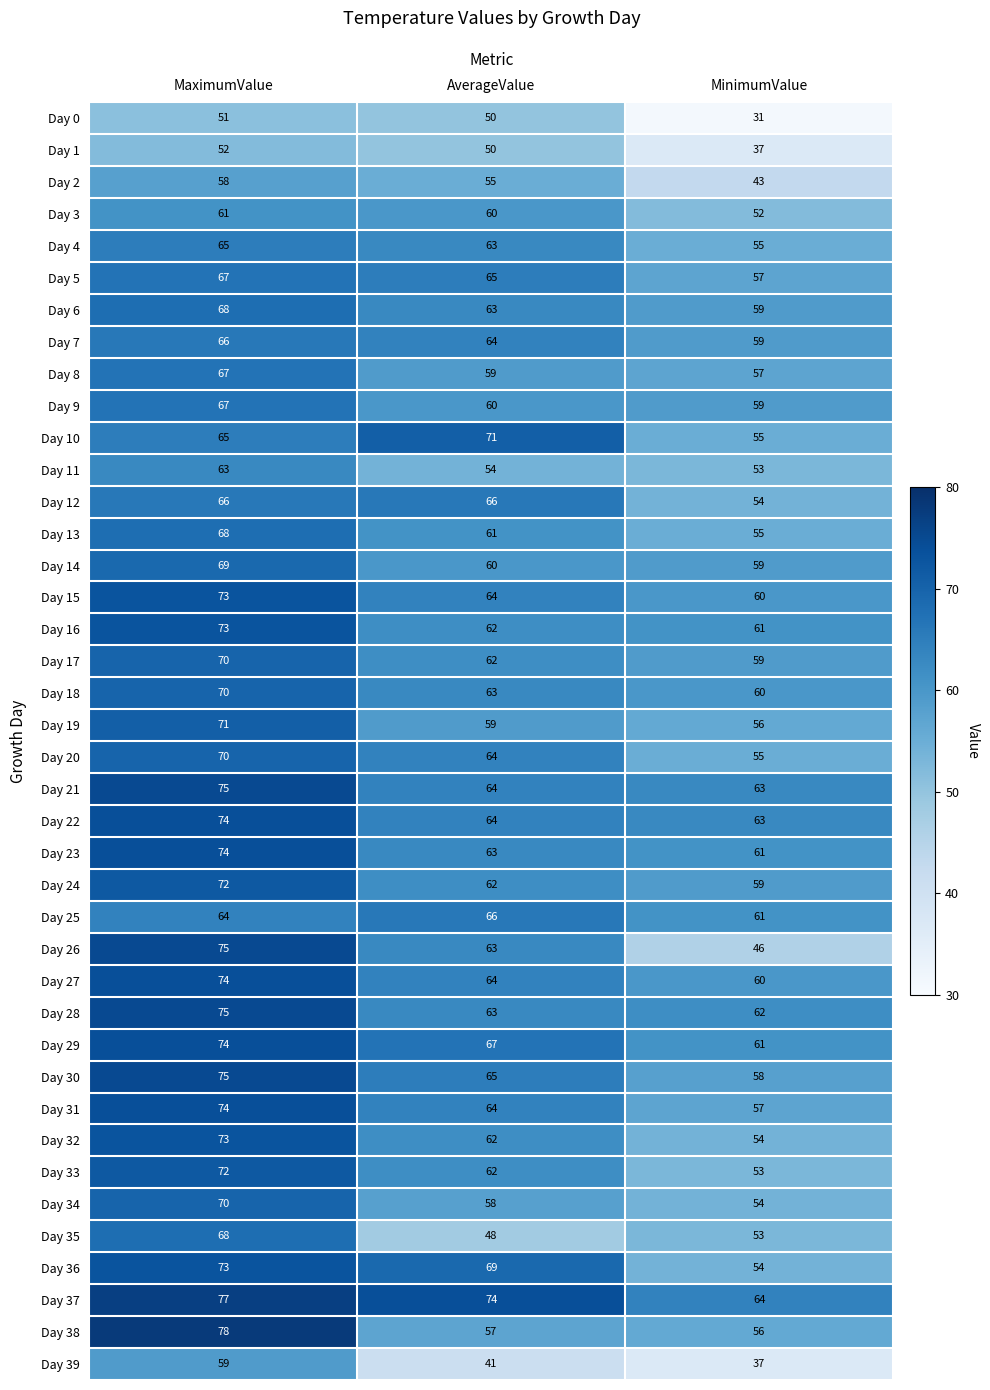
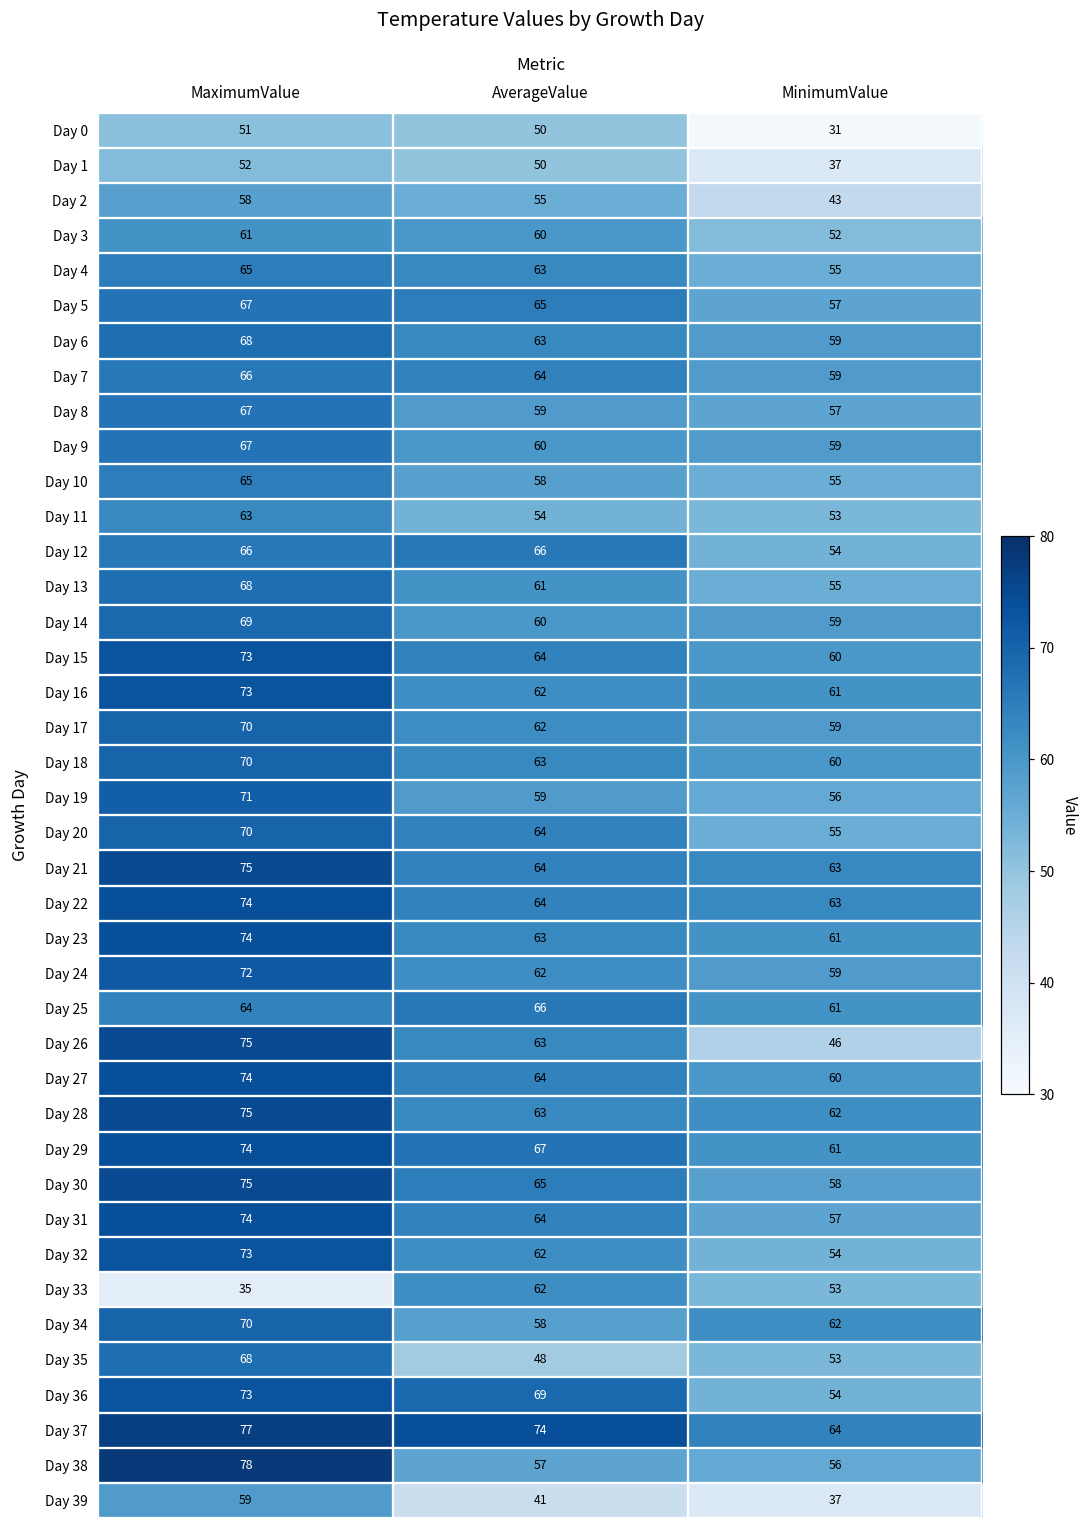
  {
    "Day 0": {
      "MaximumValue": 51,
      "AverageValue": 50,
      "MinimumValue": 31
    },
    "Day 1": {
      "MaximumValue": 52,
      "AverageValue": 50,
      "MinimumValue": 37
    },
    "Day 2": {
      "MaximumValue": 58,
      "AverageValue": 55,
      "MinimumValue": 43
    },
    "Day 3": {
      "MaximumValue": 61,
      "AverageValue": 60,
      "MinimumValue": 52
    },
    "Day 4": {
      "MaximumValue": 65,
      "AverageValue": 63,
      "MinimumValue": 55
    },
    "Day 5": {
      "MaximumValue": 67,
      "AverageValue": 65,
      "MinimumValue": 57
    },
    "Day 6": {
      "MaximumValue": 68,
      "AverageValue": 63,
      "MinimumValue": 59
    },
    "Day 7": {
      "MaximumValue": 66,
      "AverageValue": 64,
      "MinimumValue": 59
    },
    "Day 8": {
      "MaximumValue": 67,
      "AverageValue": 59,
      "MinimumValue": 57
    },
    "Day 9": {
      "MaximumValue": 67,
      "AverageValue": 60,
      "MinimumValue": 59
    },
    "Day 10": {
      "MaximumValue": 65,
-     "AverageValue": 71,
+     "AverageValue": 58,
      "MinimumValue": 55
    },
    "Day 11": {
      "MaximumValue": 63,
      "AverageValue": 54,
      "MinimumValue": 53
    },
    "Day 12": {
      "MaximumValue": 66,
      "AverageValue": 66,
      "MinimumValue": 54
    },
    "Day 13": {
      "MaximumValue": 68,
      "AverageValue": 61,
      "MinimumValue": 55
    },
    "Day 14": {
      "MaximumValue": 69,
      "AverageValue": 60,
      "MinimumValue": 59
    },
    "Day 15": {
      "MaximumValue": 73,
      "AverageValue": 64,
      "MinimumValue": 60
    },
    "Day 16": {
      "MaximumValue": 73,
      "AverageValue": 62,
      "MinimumValue": 61
    },
    "Day 17": {
      "MaximumValue": 70,
      "AverageValue": 62,
      "MinimumValue": 59
    },
    "Day 18": {
      "MaximumValue": 70,
      "AverageValue": 63,
      "MinimumValue": 60
    },
    "Day 19": {
      "MaximumValue": 71,
      "AverageValue": 59,
      "MinimumValue": 56
    },
    "Day 20": {
      "MaximumValue": 70,
      "AverageValue": 64,
      "MinimumValue": 55
    },
    "Day 21": {
      "MaximumValue": 75,
      "AverageValue": 64,
      "MinimumValue": 63
    },
    "Day 22": {
      "MaximumValue": 74,
      "AverageValue": 64,
      "MinimumValue": 63
    },
    "Day 23": {
      "MaximumValue": 74,
      "AverageValue": 63,
      "MinimumValue": 61
    },
    "Day 24": {
      "MaximumValue": 72,
      "AverageValue": 62,
      "MinimumValue": 59
    },
    "Day 25": {
      "MaximumValue": 64,
      "AverageValue": 66,
      "MinimumValue": 61
    },
    "Day 26": {
      "MaximumValue": 75,
      "AverageValue": 63,
      "MinimumValue": 46
    },
    "Day 27": {
      "MaximumValue": 74,
      "AverageValue": 64,
      "MinimumValue": 60
    },
    "Day 28": {
      "MaximumValue": 75,
      "AverageValue": 63,
      "MinimumValue": 62
    },
    "Day 29": {
      "MaximumValue": 74,
      "AverageValue": 67,
      "MinimumValue": 61
    },
    "Day 30": {
      "MaximumValue": 75,
      "AverageValue": 65,
      "MinimumValue": 58
    },
    "Day 31": {
      "MaximumValue": 74,
      "AverageValue": 64,
      "MinimumValue": 57
    },
    "Day 32": {
      "MaximumValue": 73,
      "AverageValue": 62,
      "MinimumValue": 54
    },
    "Day 33": {
-     "MaximumValue": 72,
+     "MaximumValue": 35,
      "AverageValue": 62,
      "MinimumValue": 53
    },
    "Day 34": {
      "MaximumValue": 70,
      "AverageValue": 58,
-     "MinimumValue": 54
+     "MinimumValue": 62
    },
    "Day 35": {
      "MaximumValue": 68,
      "AverageValue": 48,
      "MinimumValue": 53
    },
    "Day 36": {
      "MaximumValue": 73,
      "AverageValue": 69,
      "MinimumValue": 54
    },
    "Day 37": {
      "MaximumValue": 77,
      "AverageValue": 74,
      "MinimumValue": 64
    },
    "Day 38": {
      "MaximumValue": 78,
      "AverageValue": 57,
      "MinimumValue": 56
    },
    "Day 39": {
      "MaximumValue": 59,
      "AverageValue": 41,
      "MinimumValue": 37
    }
  }
